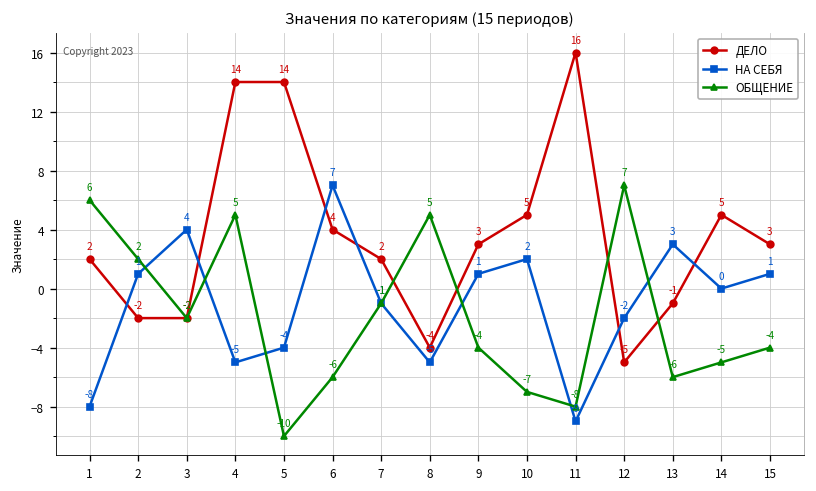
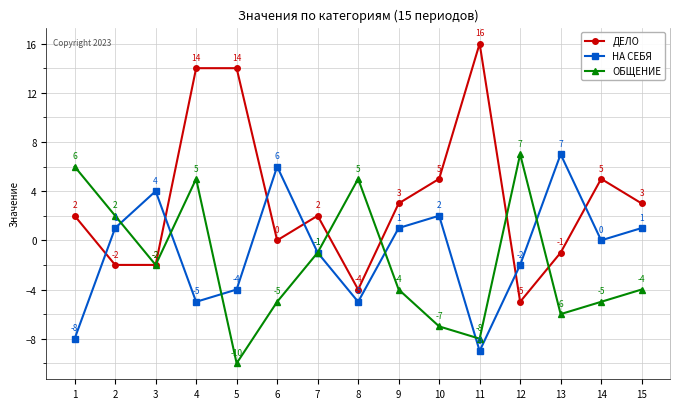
  {
    "ДЕЛО": {
      "1": 2,
      "2": -2,
      "4": 14,
      "5": 14,
-     "6": 4,
+     "6": 0,
      "7": 2,
      "8": -4,
      "9": 3,
      "10": 5,
      "11": 16,
      "12": -5,
      "13": -1,
      "14": 5,
      "15": 3
    },
    "НА СЕБЯ": {
      "1": -8,
      "3": 4,
      "4": -5,
      "5": -4,
-     "6": 7,
+     "6": 6,
      "9": 1,
      "10": 2,
      "12": -2,
-     "13": 3,
+     "13": 7,
      "14": 0,
      "15": 1
    },
    "ОБЩЕНИЕ": {
      "1": 6,
      "2": 2,
      "4": 5,
      "5": -10,
-     "6": -6,
+     "6": -5,
      "8": 5,
      "9": -4,
      "10": -7,
      "11": -8,
      "12": 7,
      "13": -6,
      "14": -5,
      "15": -4
    }
  }
